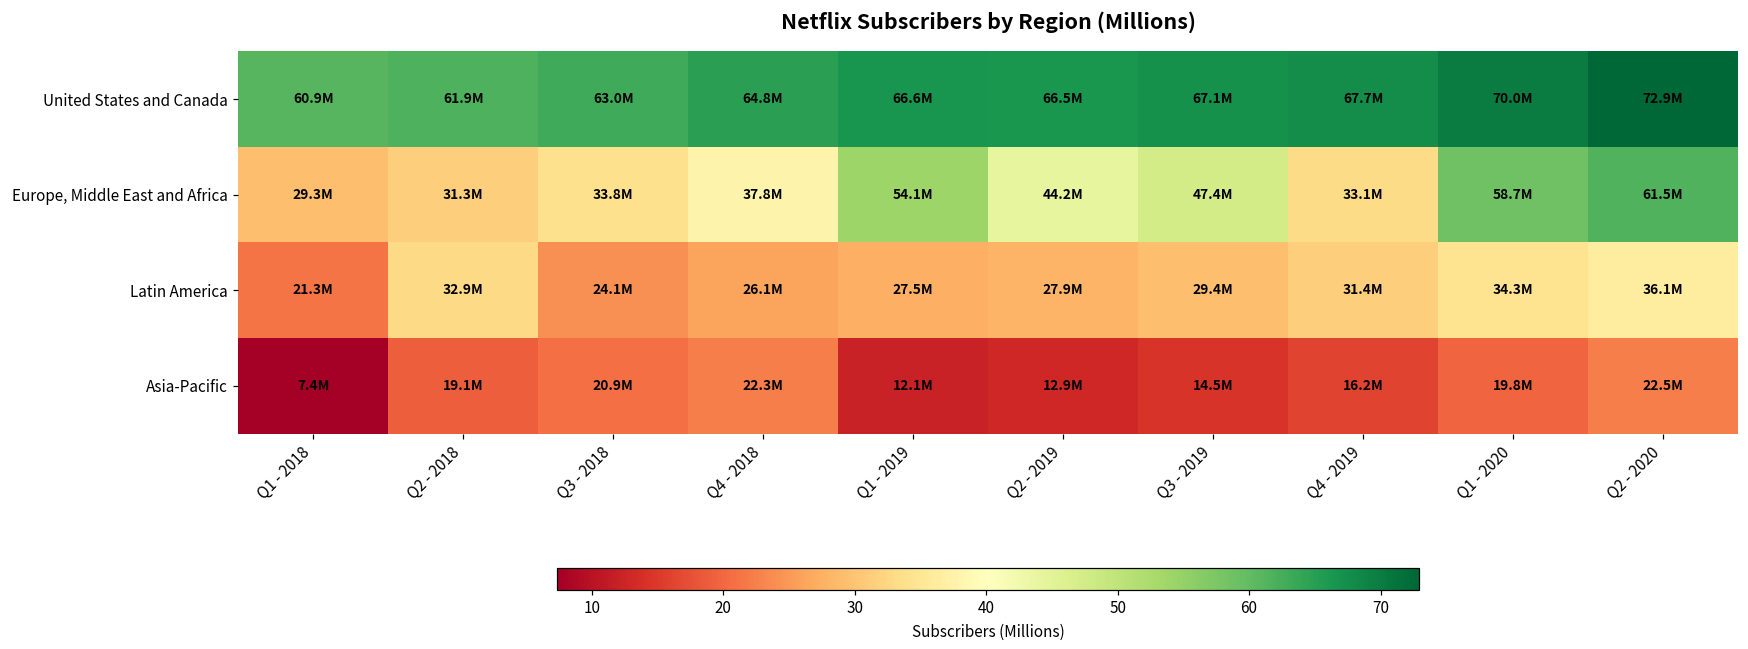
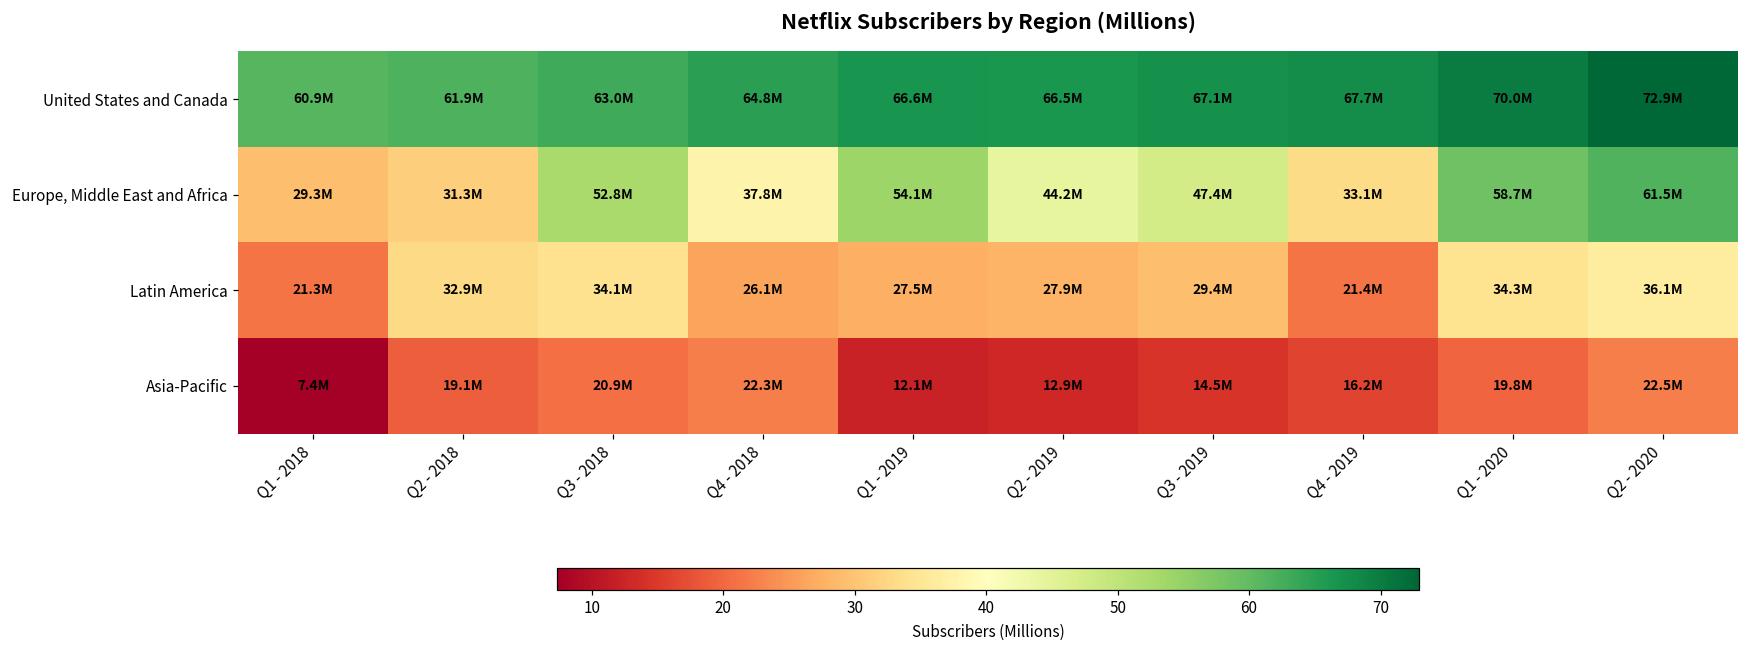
  {
    "United States and Canada": {
      "Q1 - 2018": "60.9M",
      "Q2 - 2018": "61.9M",
      "Q3 - 2018": "63.0M",
      "Q4 - 2018": "64.8M",
      "Q1 - 2019": "66.6M",
      "Q2 - 2019": "66.5M",
      "Q3 - 2019": "67.1M",
      "Q4 - 2019": "67.7M",
      "Q1 - 2020": "70.0M",
      "Q2 - 2020": "72.9M"
    },
    "Europe, Middle East and Africa": {
      "Q1 - 2018": "29.3M",
      "Q2 - 2018": "31.3M",
-     "Q3 - 2018": "33.8M",
+     "Q3 - 2018": "52.8M",
      "Q4 - 2018": "37.8M",
      "Q1 - 2019": "54.1M",
      "Q2 - 2019": "44.2M",
      "Q3 - 2019": "47.4M",
      "Q4 - 2019": "33.1M",
      "Q1 - 2020": "58.7M",
      "Q2 - 2020": "61.5M"
    },
    "Latin America": {
      "Q1 - 2018": "21.3M",
      "Q2 - 2018": "32.9M",
-     "Q3 - 2018": "24.1M",
+     "Q3 - 2018": "34.1M",
      "Q4 - 2018": "26.1M",
      "Q1 - 2019": "27.5M",
      "Q2 - 2019": "27.9M",
      "Q3 - 2019": "29.4M",
-     "Q4 - 2019": "31.4M",
+     "Q4 - 2019": "21.4M",
      "Q1 - 2020": "34.3M",
      "Q2 - 2020": "36.1M"
    },
    "Asia-Pacific": {
      "Q1 - 2018": "7.4M",
      "Q2 - 2018": "19.1M",
      "Q3 - 2018": "20.9M",
      "Q4 - 2018": "22.3M",
      "Q1 - 2019": "12.1M",
      "Q2 - 2019": "12.9M",
      "Q3 - 2019": "14.5M",
      "Q4 - 2019": "16.2M",
      "Q1 - 2020": "19.8M",
      "Q2 - 2020": "22.5M"
    }
  }
